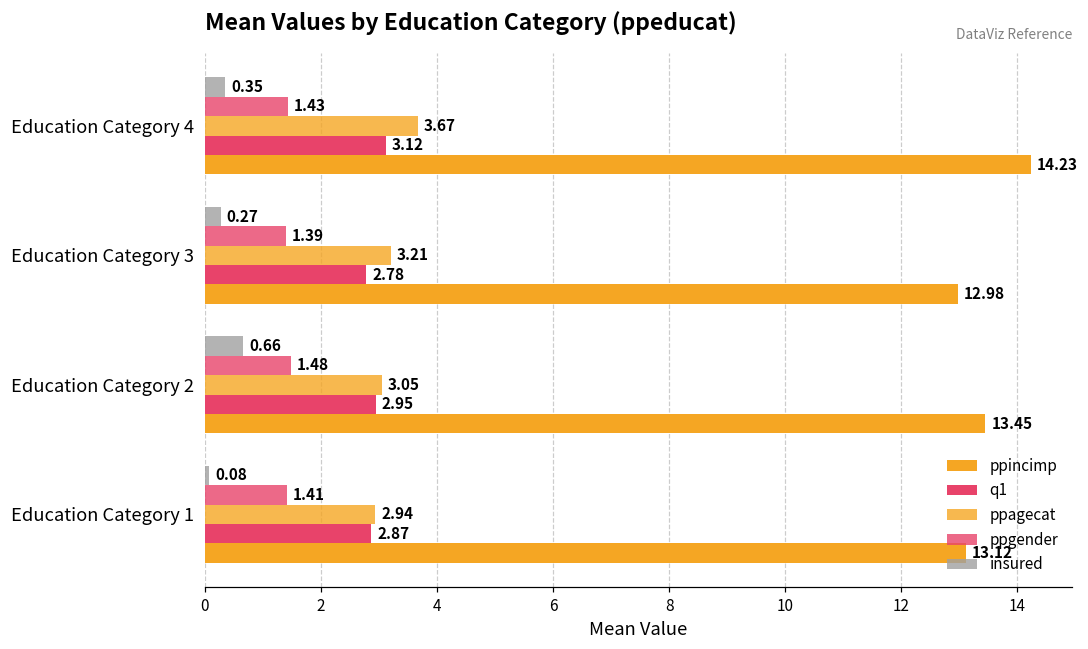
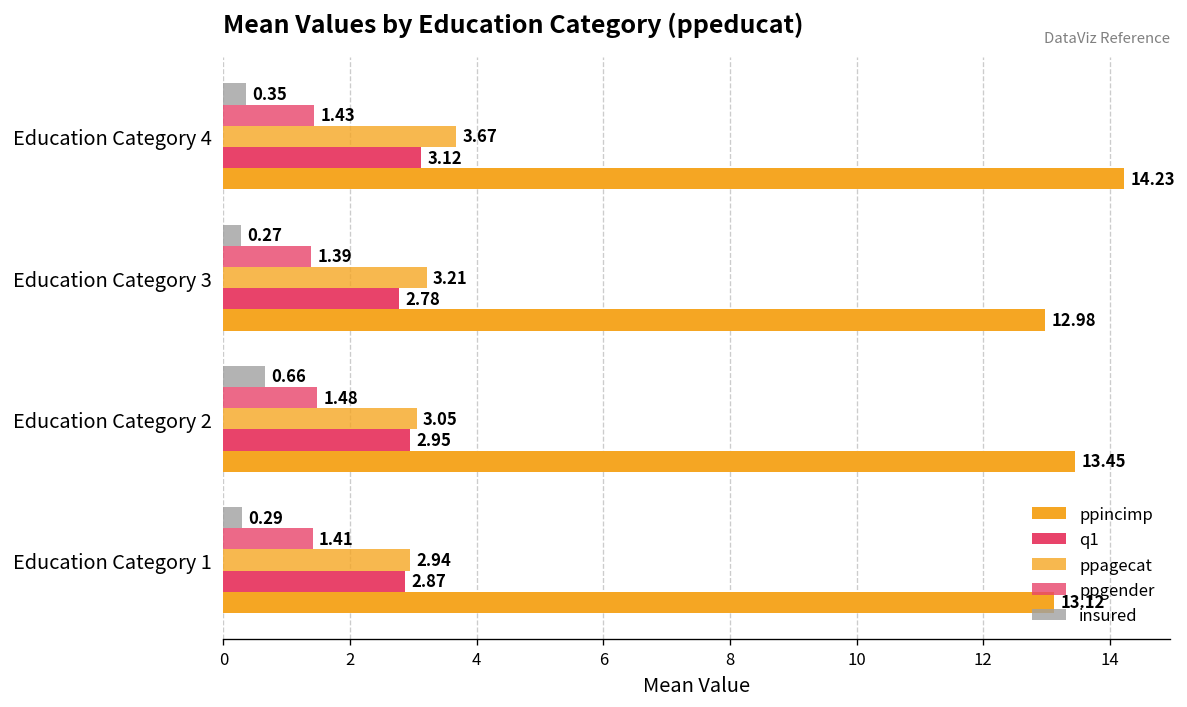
  {
    "insured": {
      "Education Category 4": 0.35,
      "Education Category 3": 0.27,
      "Education Category 2": 0.66,
-     "Education Category 1": 0.08
+     "Education Category 1": 0.29
    }
  }
